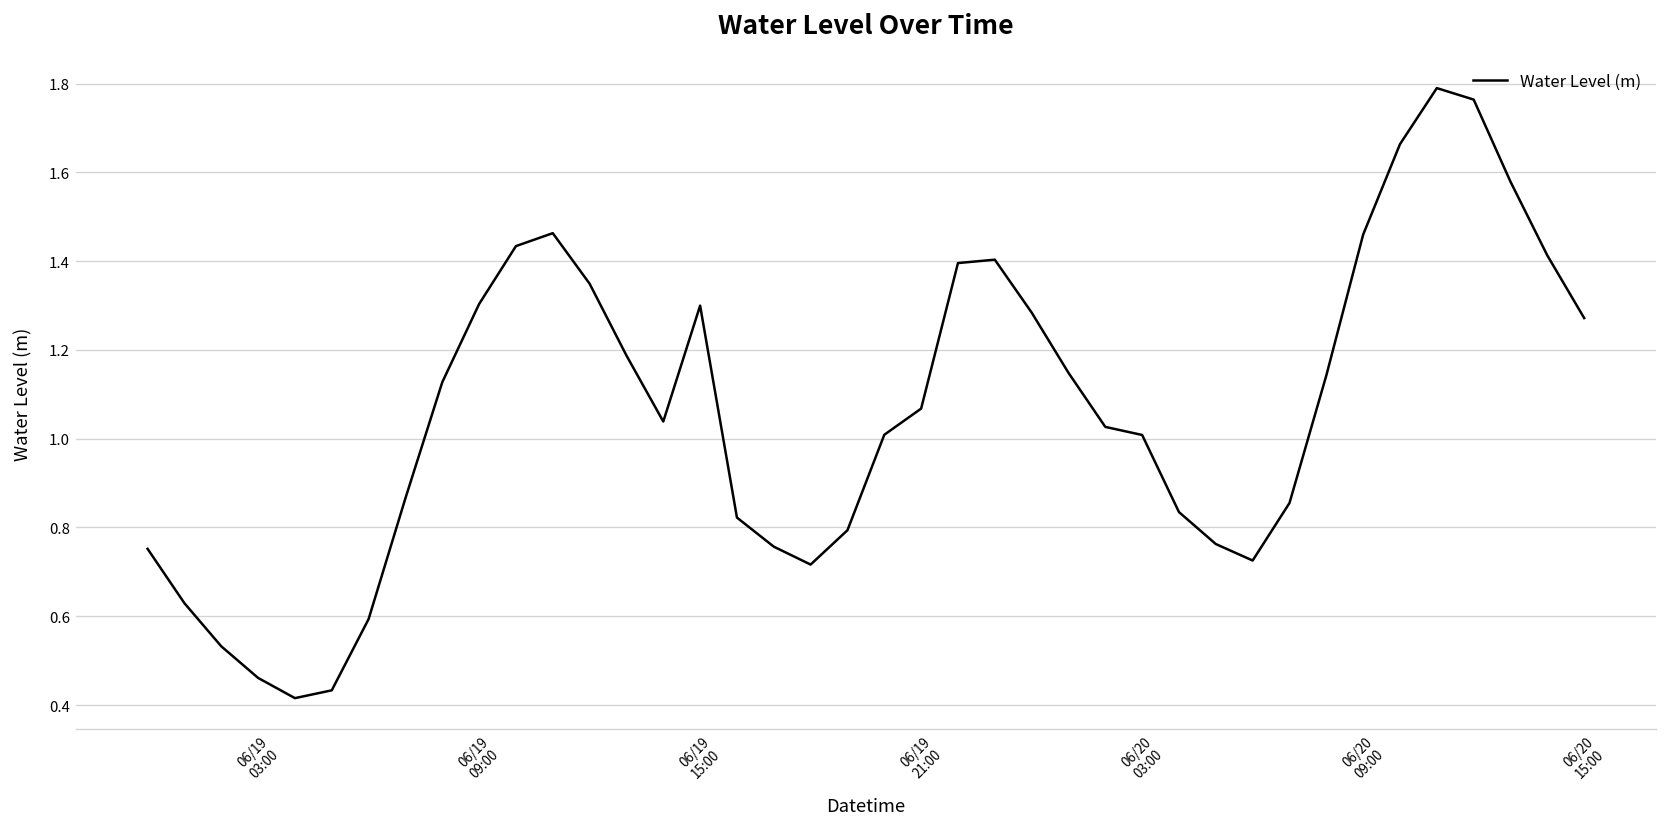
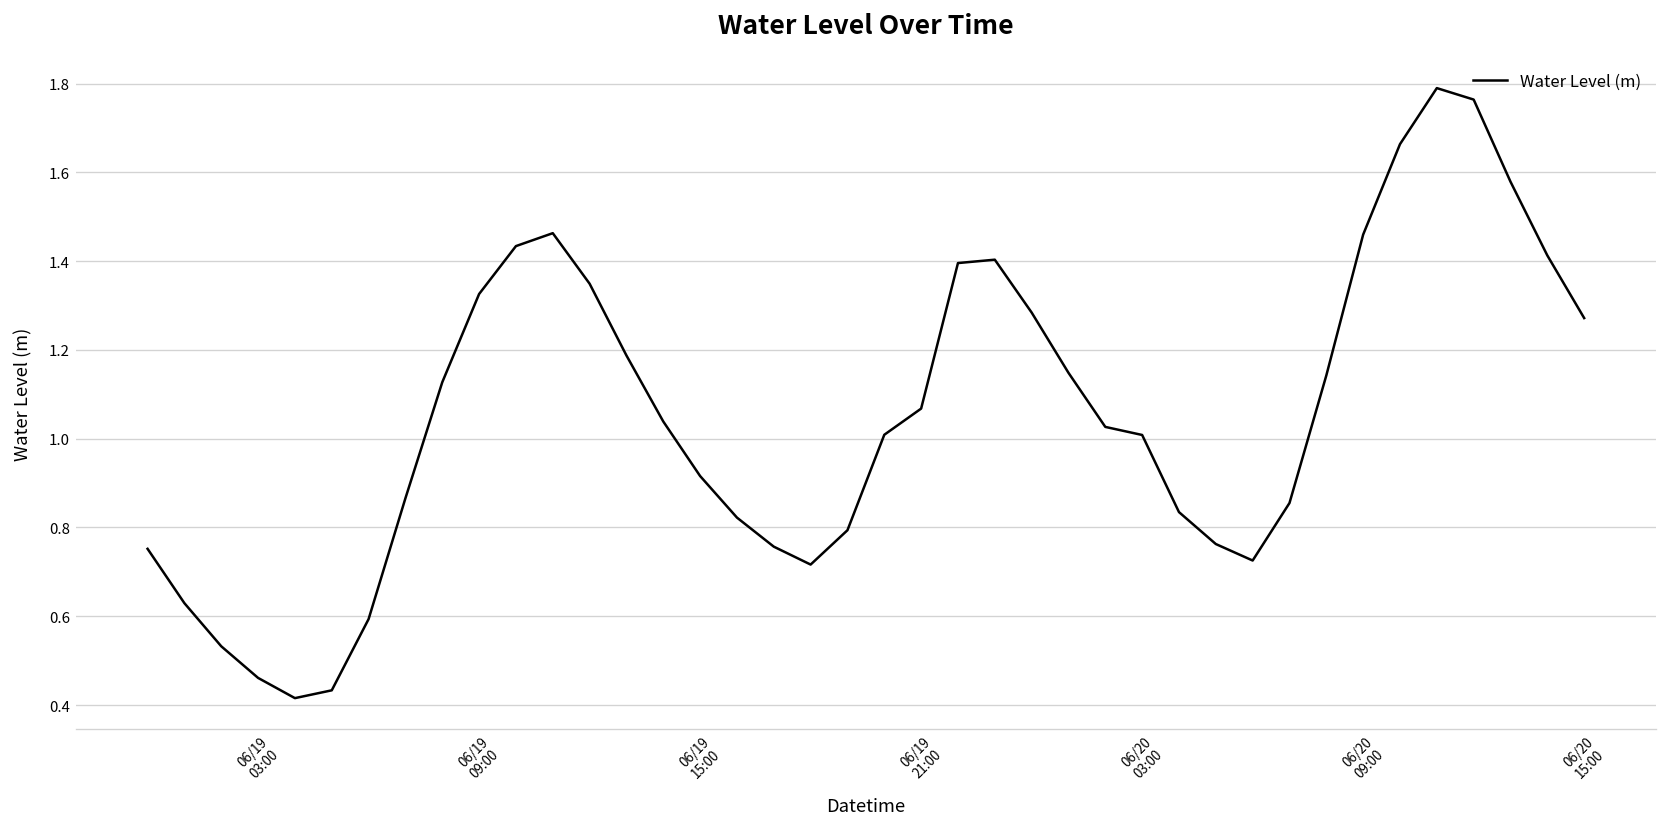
  {
    "06/19 03:00": 0.46,
-   "06/19 09:00": 1.30,
-   "06/19 15:00": 1.30,
+   "06/19 09:00": 1.33,
+   "06/19 15:00": 0.92,
    "06/19 21:00": 1.07,
    "06/20 03:00": 1.01,
    "06/20 09:00": 1.46,
    "06/20 15:00": 1.27
  }
